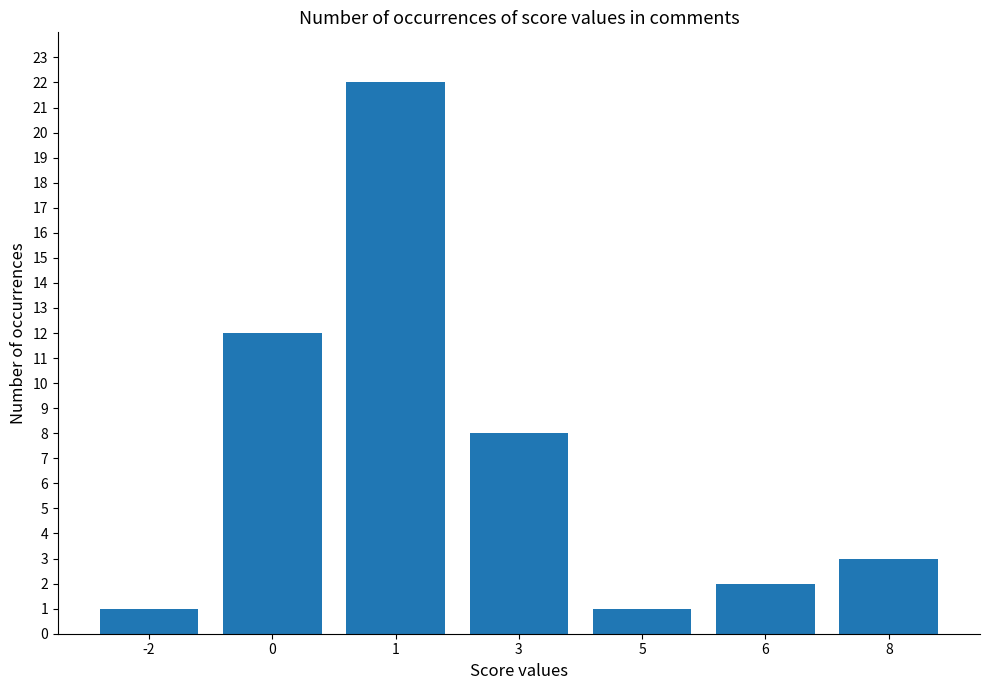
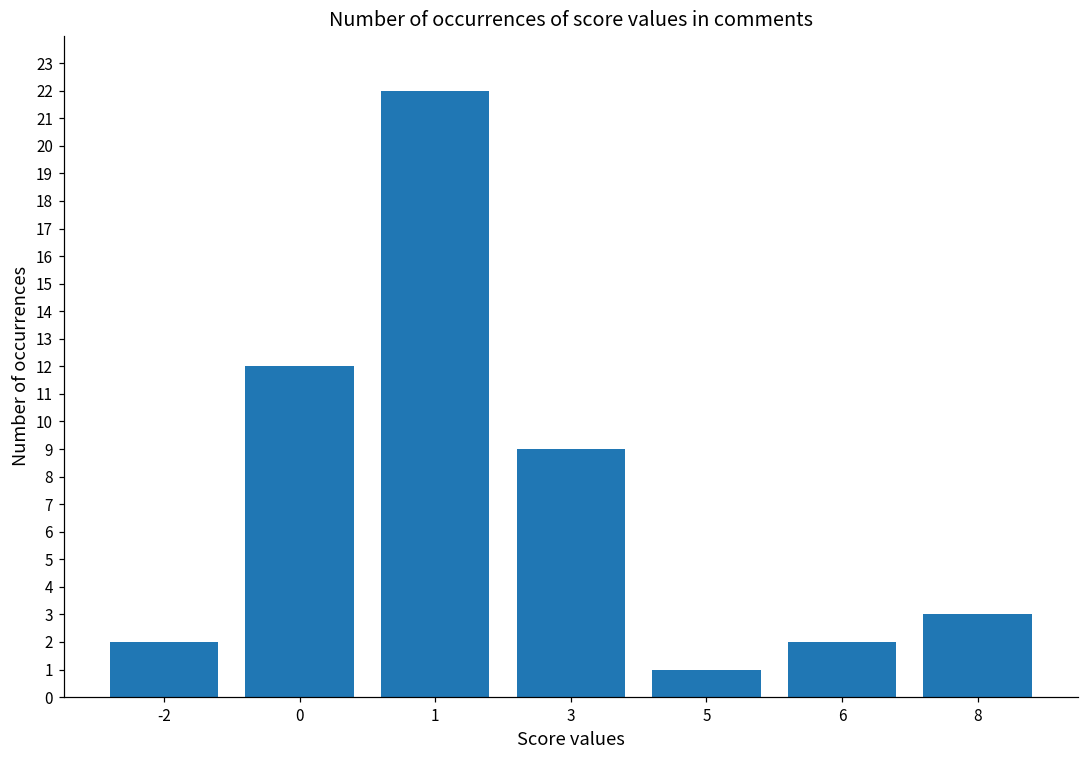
  {
-   "-2": 1,
+   "-2": 2,
    "0": 12,
    "1": 22,
-   "3": 8,
+   "3": 9,
    "5": 1,
    "6": 2,
    "8": 3
  }
